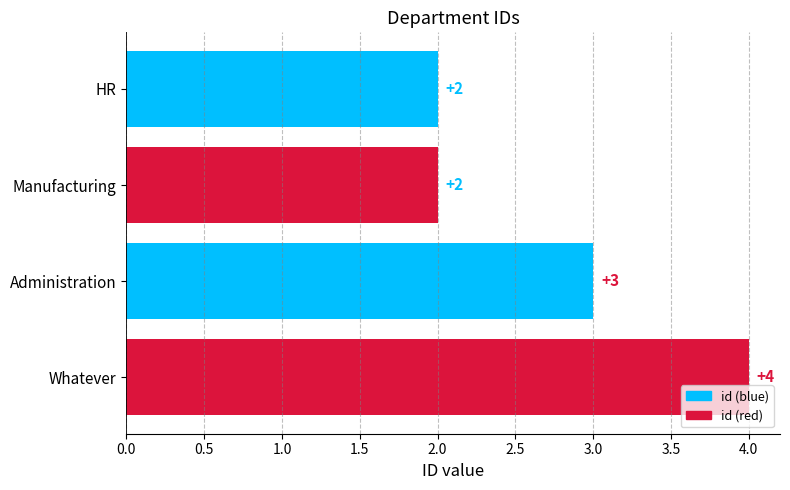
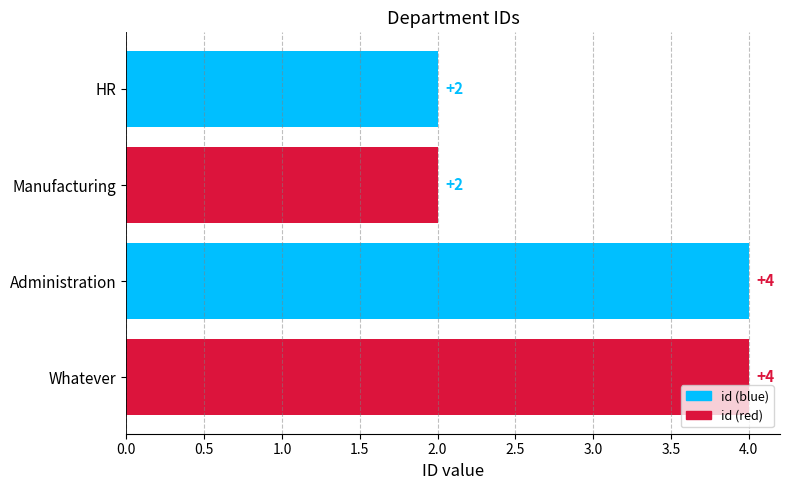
  {
    "HR": "+2",
    "Manufacturing": "+2",
-   "Administration": "+3",
+   "Administration": "+4",
    "Whatever": "+4"
  }
